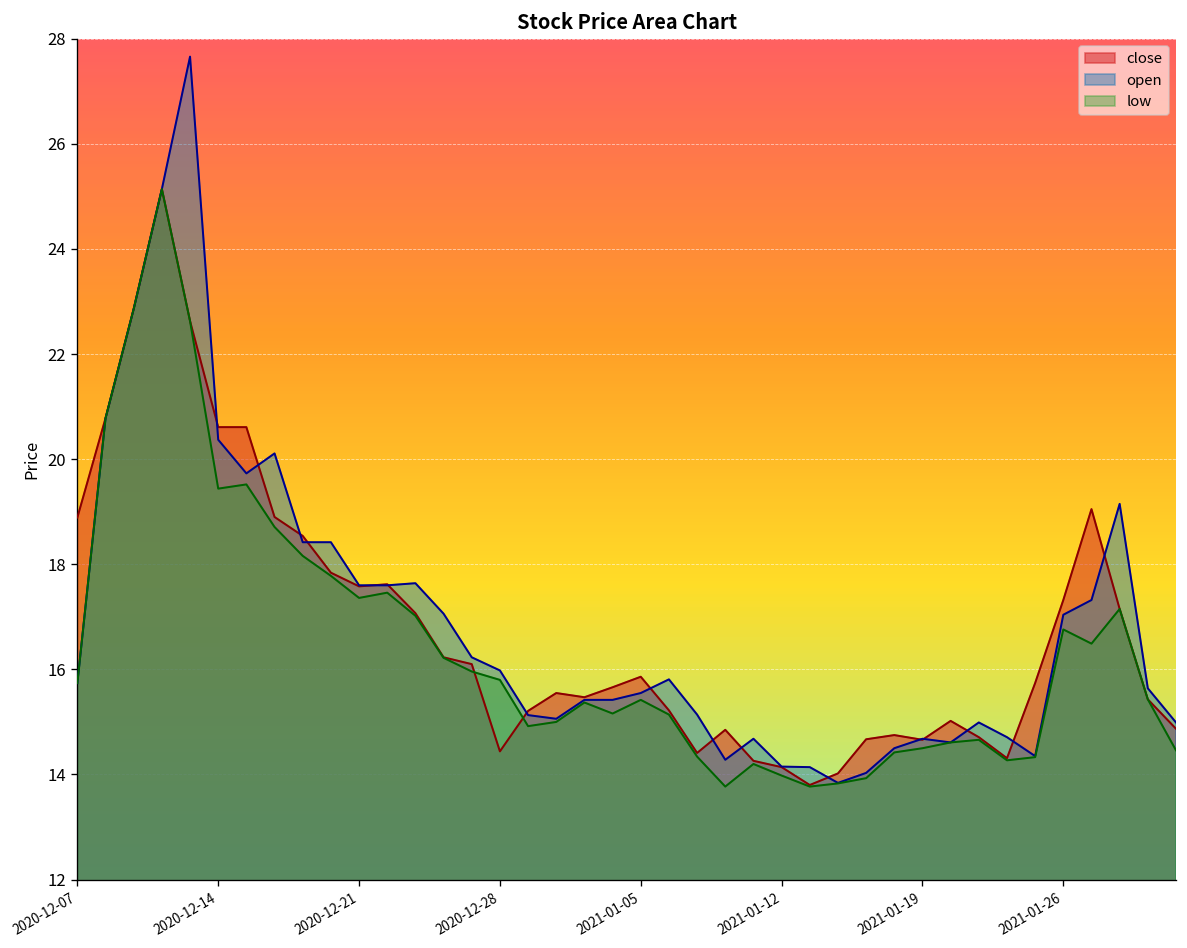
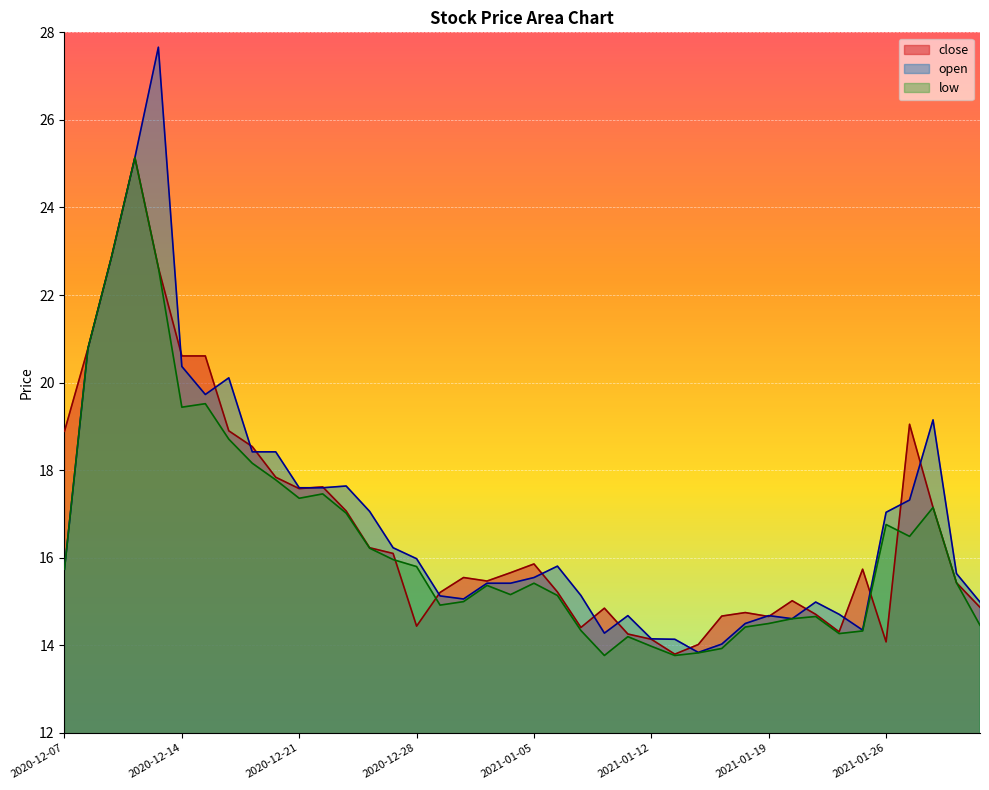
  {
    "close": {
      "2020-12-07": 18.9,
      "2020-12-14": 20.6,
      "2020-12-28": 14.4,
      "2021-01-05": 15.9,
-     "2021-01-26": 17.3
+     "2021-01-26": 14.1
    },
    "open": {
      "2020-12-14": 20.4,
      "2020-12-28": 16.0,
      "2021-01-05": 15.6,
      "2021-01-26": 17.0
    },
    "low": {
      "2020-12-14": 19.4,
      "2020-12-21": 17.4,
      "2020-12-28": 15.8,
      "2021-01-05": 15.4,
      "2021-01-12": 14.0,
      "2021-01-19": 14.5,
      "2021-01-26": 16.8
    }
  }
